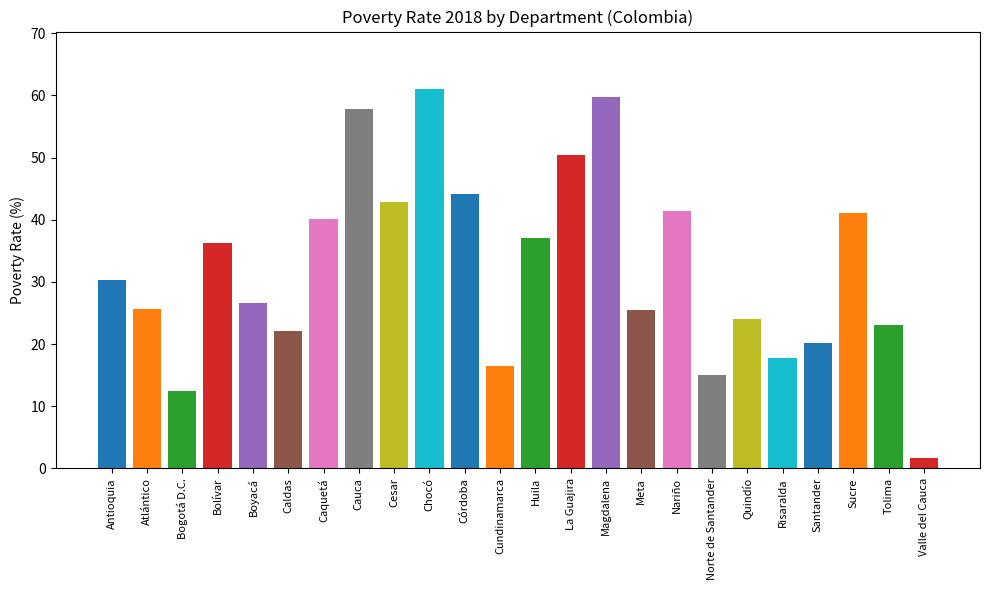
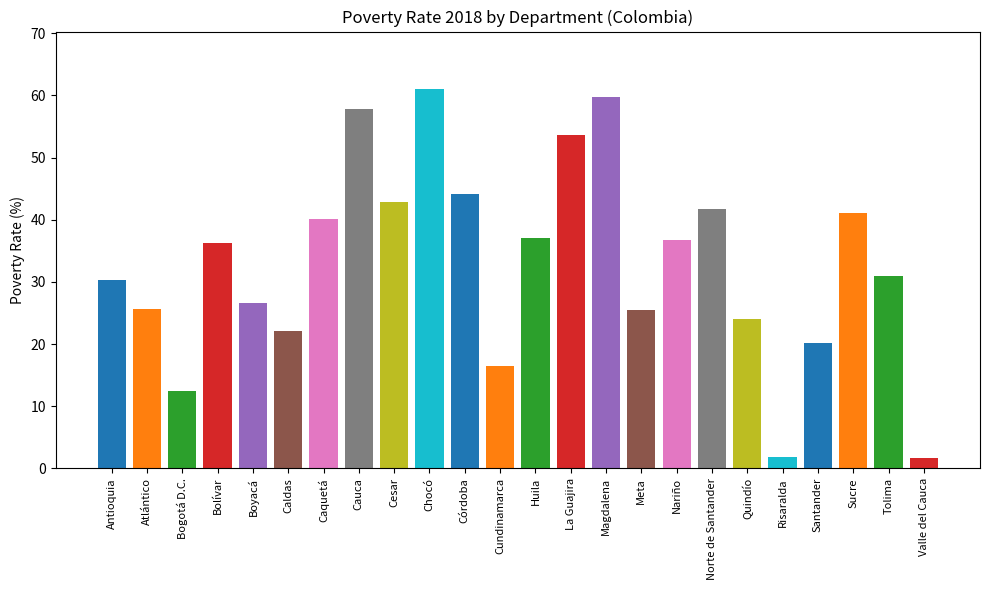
  {
    "Antioquia": 30,
    "Atlántico": 26,
    "Bogotá D.C.": 12,
    "Bolívar": 36,
    "Boyacá": 27,
    "Caldas": 22,
    "Caquetá": 40,
    "Cauca": 58,
    "Cesar": 43,
    "Chocó": 61,
    "Córdoba": 44,
    "Cundinamarca": 16,
    "Huila": 37,
-   "La Guajira": 50,
+   "La Guajira": 54,
    "Magdalena": 60,
    "Meta": 25,
-   "Nariño": 41,
-   "Norte de Santander": 15,
+   "Nariño": 37,
+   "Norte de Santander": 42,
    "Quindío": 24,
-   "Risaralda": 18,
+   "Risaralda": 2,
    "Santander": 20,
    "Sucre": 41,
-   "Tolima": 23,
+   "Tolima": 31,
    "Valle del Cauca": 2
  }
